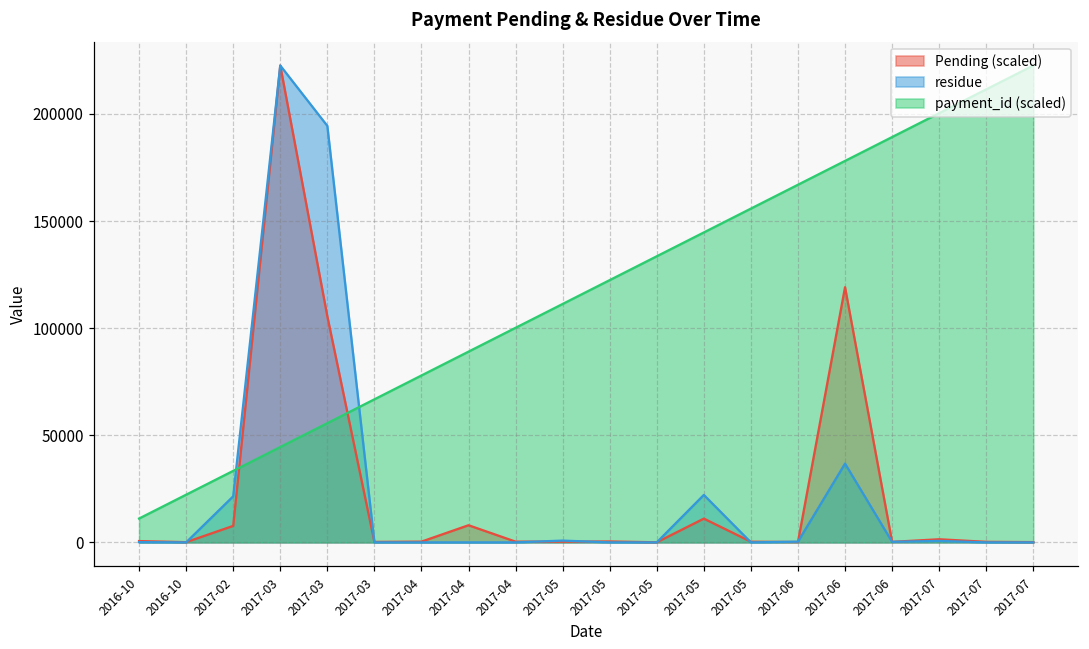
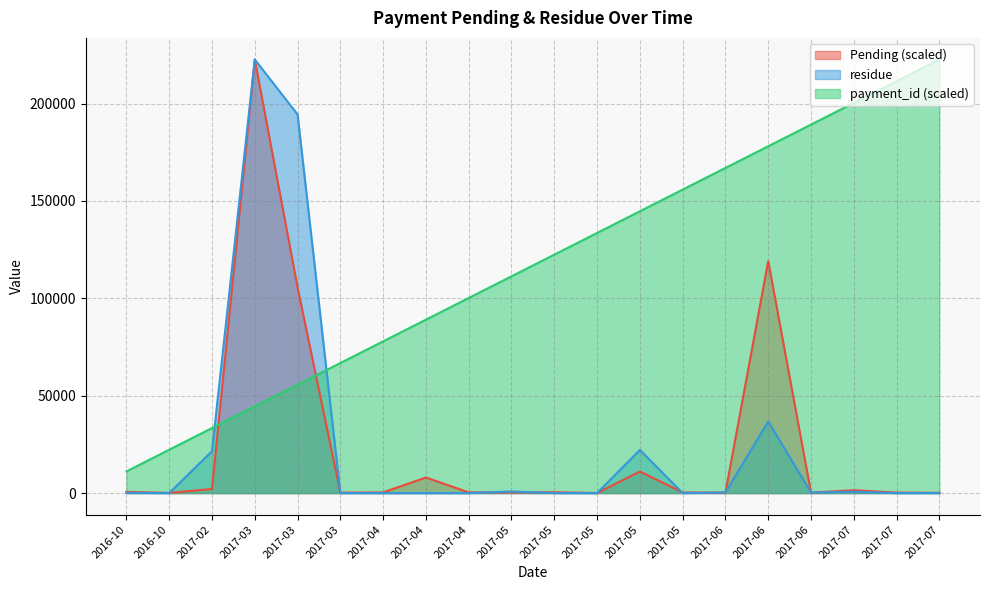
  {
    "Pending (scaled)": {
-     "2017-02": 8000
+     "2017-02": 2000
    },
    "residue": {
      "2017-02": 21000
    },
    "payment_id (scaled)": {
      "2017-02": 33000
    }
  }
